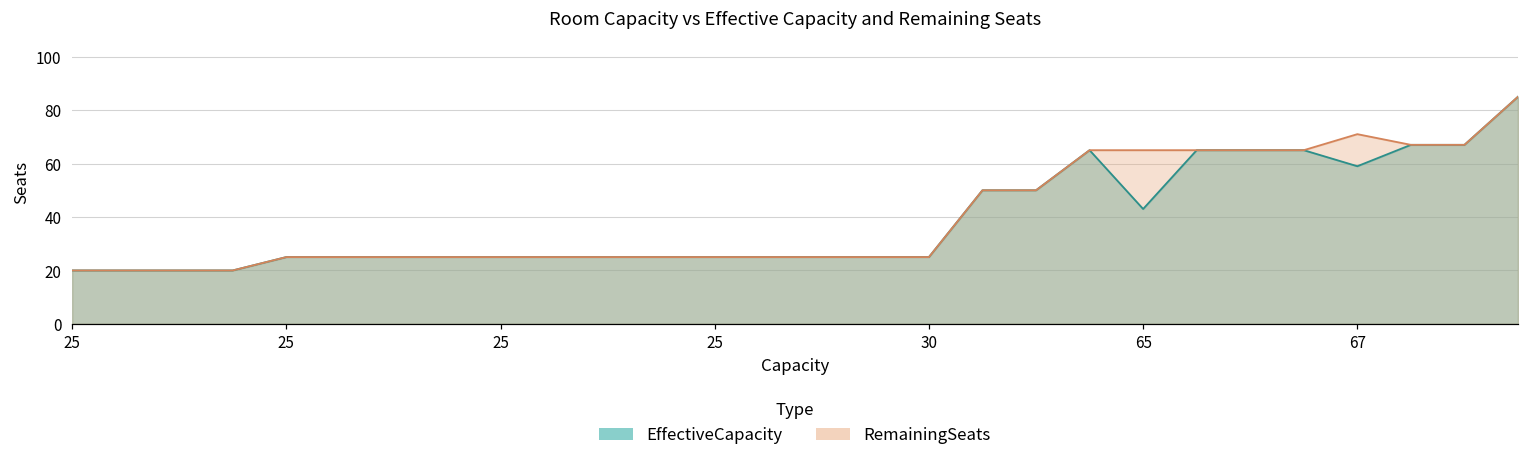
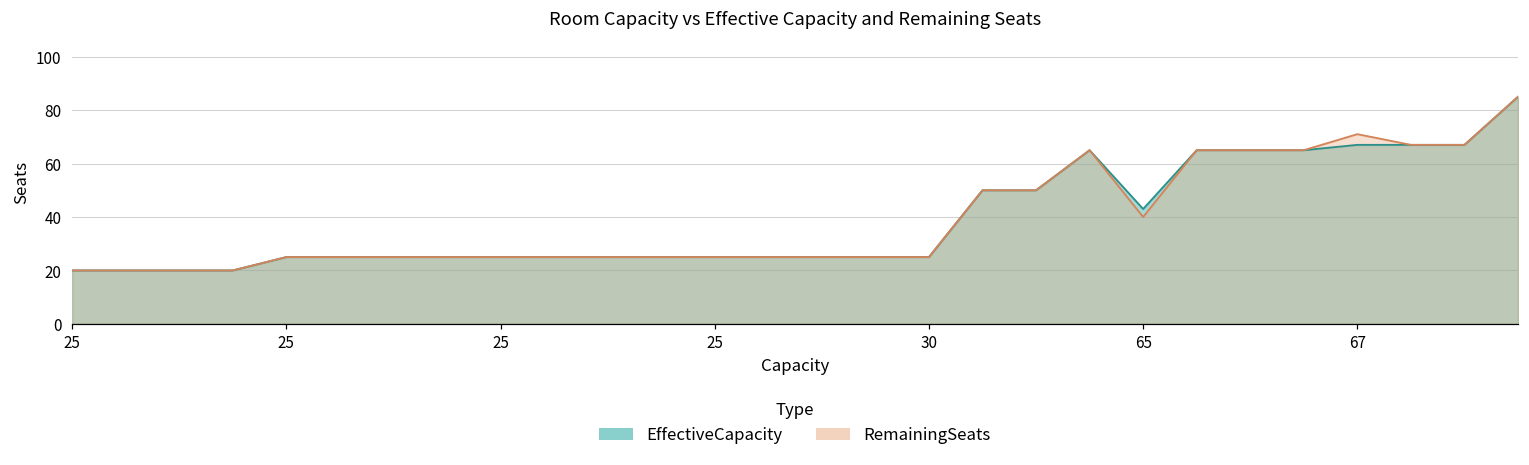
  {
    "EffectiveCapacity": {
      "65": 43,
-     "67": 59
+     "67": 67
    },
    "RemainingSeats": {
-     "65": 65,
+     "65": 40,
      "67": 71
    }
  }
